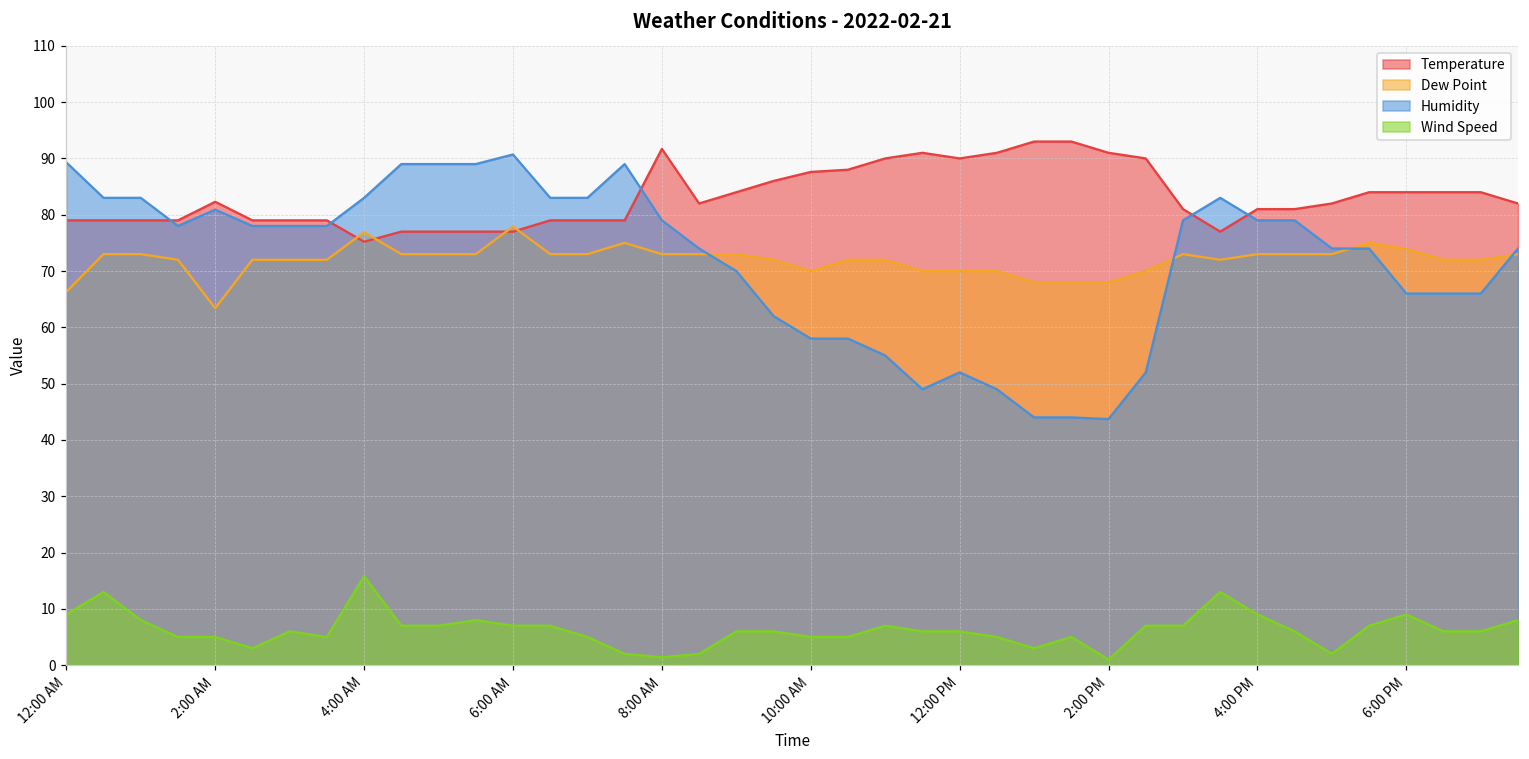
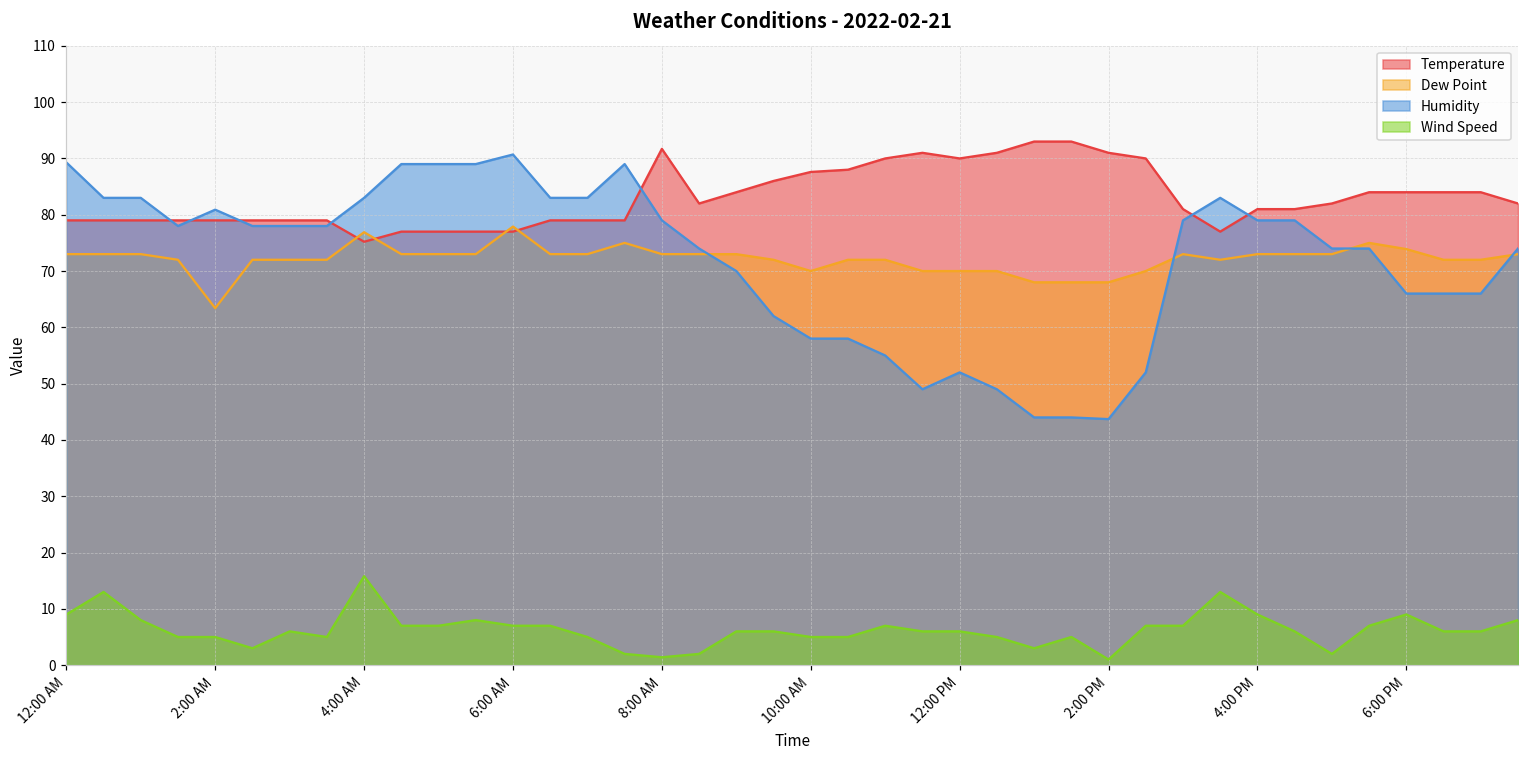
  {
    "Temperature": {
      "12:00 AM": 79,
-     "2:00 AM": 82,
+     "2:00 AM": 79,
      "4:00 AM": 75,
      "6:00 AM": 77,
      "8:00 AM": 92,
      "10:00 AM": 88,
      "12:00 PM": 90,
      "2:00 PM": 91,
      "4:00 PM": 81,
      "6:00 PM": 84
    },
    "Dew Point": {
-     "12:00 AM": 66,
+     "12:00 AM": 73,
      "2:00 AM": 63,
      "4:00 AM": 77,
      "6:00 AM": 78,
      "8:00 AM": 73,
      "10:00 AM": 70,
      "12:00 PM": 70,
      "2:00 PM": 68,
      "4:00 PM": 73,
      "6:00 PM": 74
    },
    "Humidity": {
      "12:00 AM": 89,
      "2:00 AM": 81,
      "4:00 AM": 83,
      "6:00 AM": 91,
      "8:00 AM": 79,
      "10:00 AM": 58,
      "12:00 PM": 52,
      "2:00 PM": 44,
      "4:00 PM": 79,
      "6:00 PM": 66
    },
    "Wind Speed": {
      "12:00 AM": 9,
      "2:00 AM": 5,
      "4:00 AM": 16,
      "6:00 AM": 7,
      "8:00 AM": 1,
      "10:00 AM": 5,
      "12:00 PM": 6,
      "2:00 PM": 1,
      "4:00 PM": 9,
      "6:00 PM": 9
    }
  }
